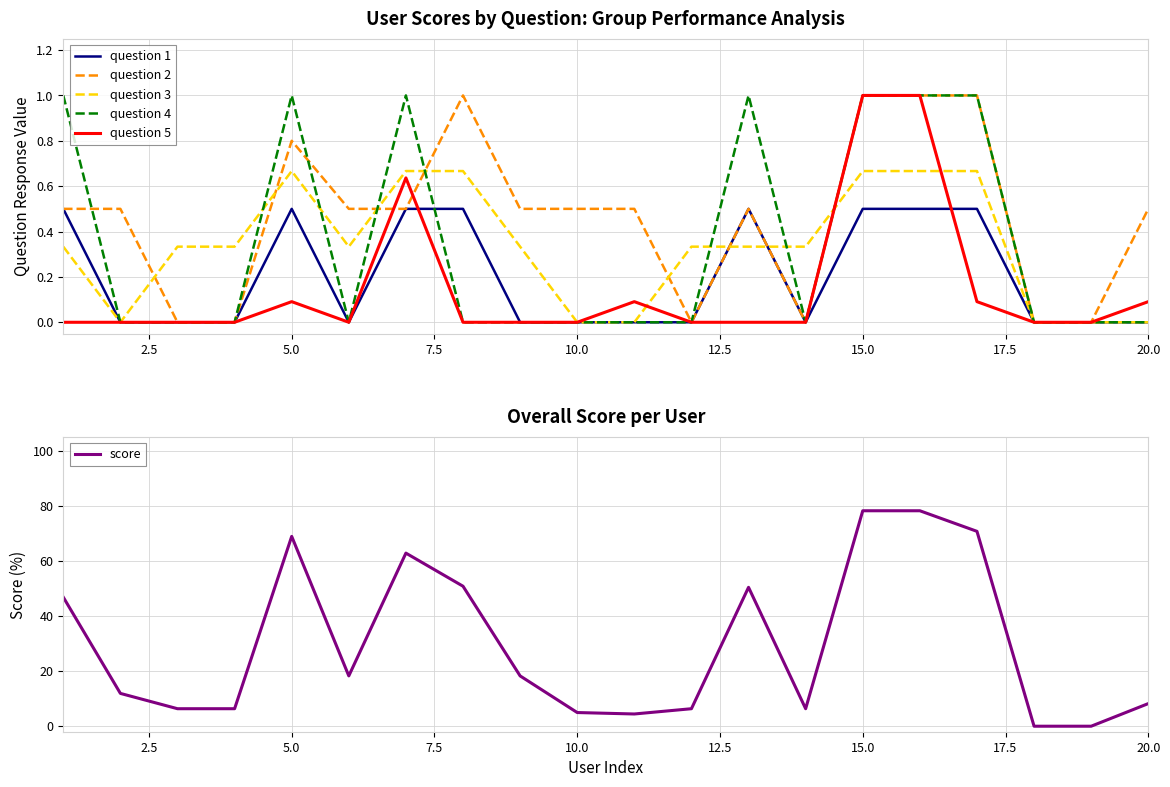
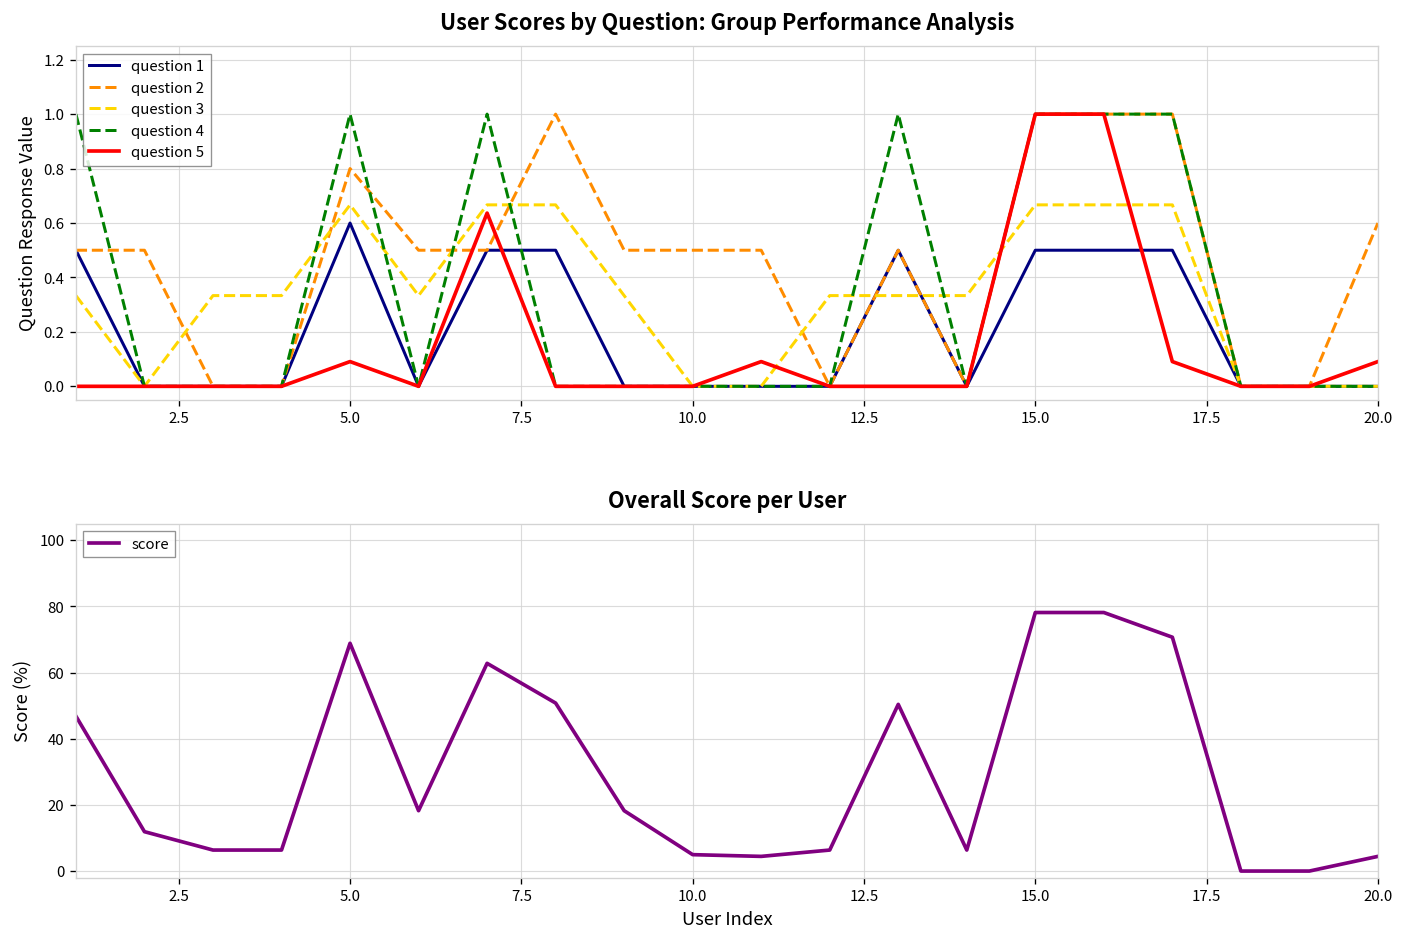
  {
    "User Scores by Question: Group Performance Analysis": {
      "question 1": {
-       "5.0": 0.5,
+       "5.0": 0.6,
        "15.0": 0.5
      },
      "question 2": {
        "5.0": 0.8,
        "10.0": 0.5,
-       "20.0": 0.5
+       "20.0": 0.6
      },
      "question 3": {
        "5.0": 0.67,
        "15.0": 0.67
      },
      "question 4": {
        "5.0": 1.0
      },
      "question 5": {
        "5.0": 0.1,
        "20.0": 0.1
      }
    },
    "Overall Score per User": {
      "5.0": 69,
      "10.0": 5,
      "15.0": 78,
-     "20.0": 8
+     "20.0": 4
    }
  }
